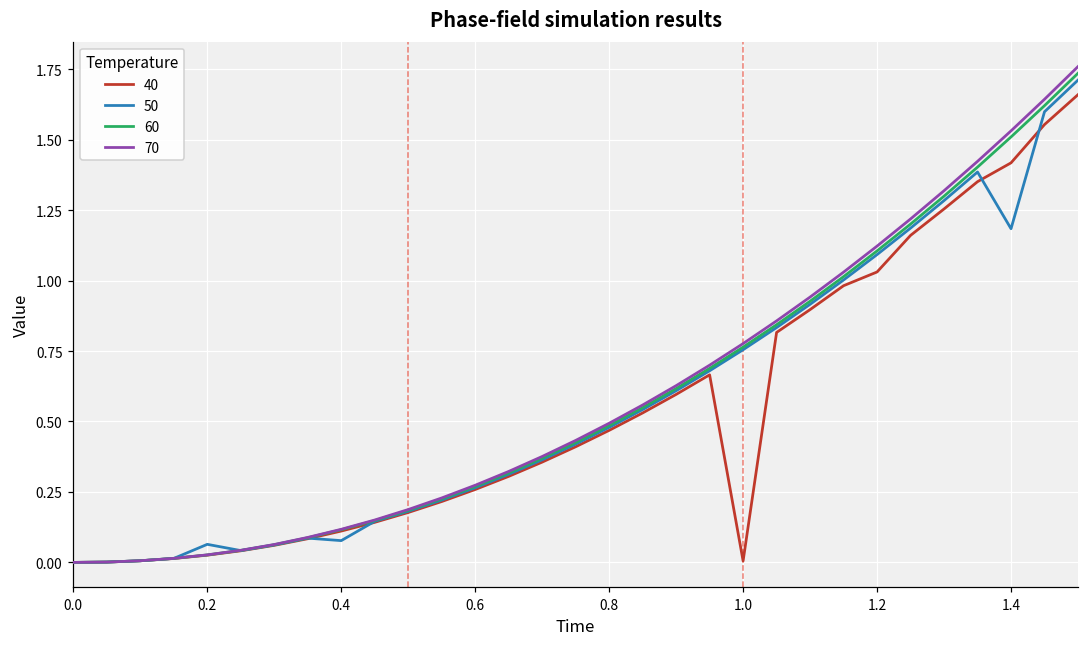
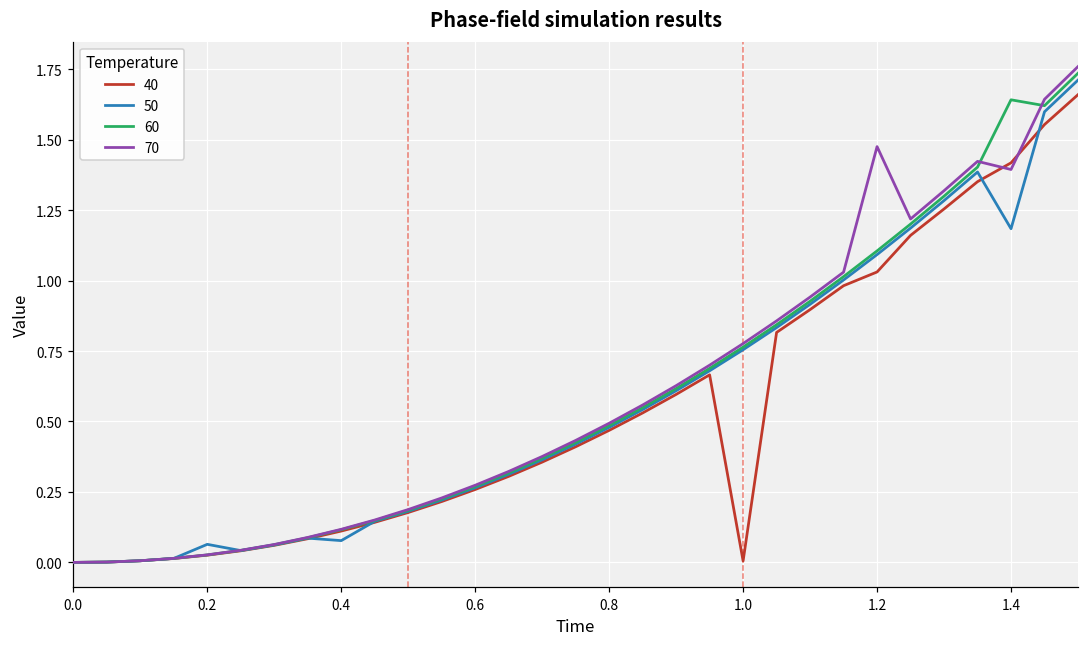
  {
    "40": {
      "0.8": 0.47,
      "1.0": 0.01,
      "1.2": 1.03,
      "1.4": 1.42
    },
    "50": {
      "0.2": 0.06,
      "0.4": 0.08,
      "1.2": 1.09,
      "1.4": 1.18
    },
    "60": {
      "1.2": 1.11,
-     "1.4": 1.51
+     "1.4": 1.64
    },
    "70": {
      "1.0": 0.78,
-     "1.2": 1.12,
-     "1.4": 1.53
+     "1.2": 1.48,
+     "1.4": 1.39
    }
  }
